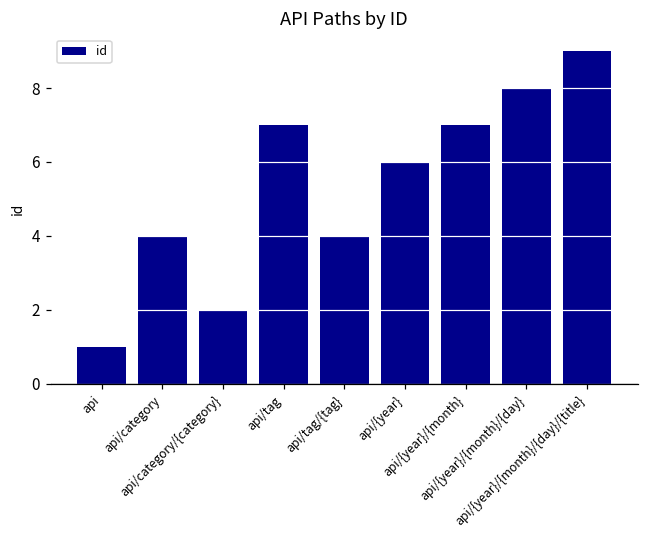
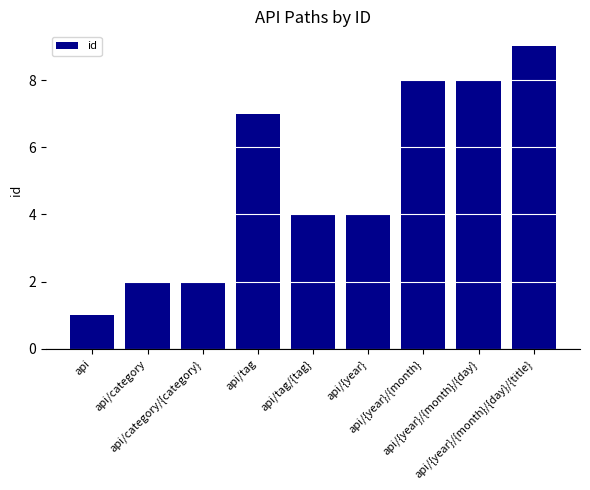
  {
    "api": 1,
-   "api/category": 4,
+   "api/category": 2,
    "api/category/{category}": 2,
    "api/tag": 7,
    "api/tag/{tag}": 4,
-   "api/{year}": 6,
-   "api/{year}/{month}": 7,
+   "api/{year}": 4,
+   "api/{year}/{month}": 8,
    "api/{year}/{month}/{day}": 8,
    "api/{year}/{month}/{day}/{title}": 9
  }
